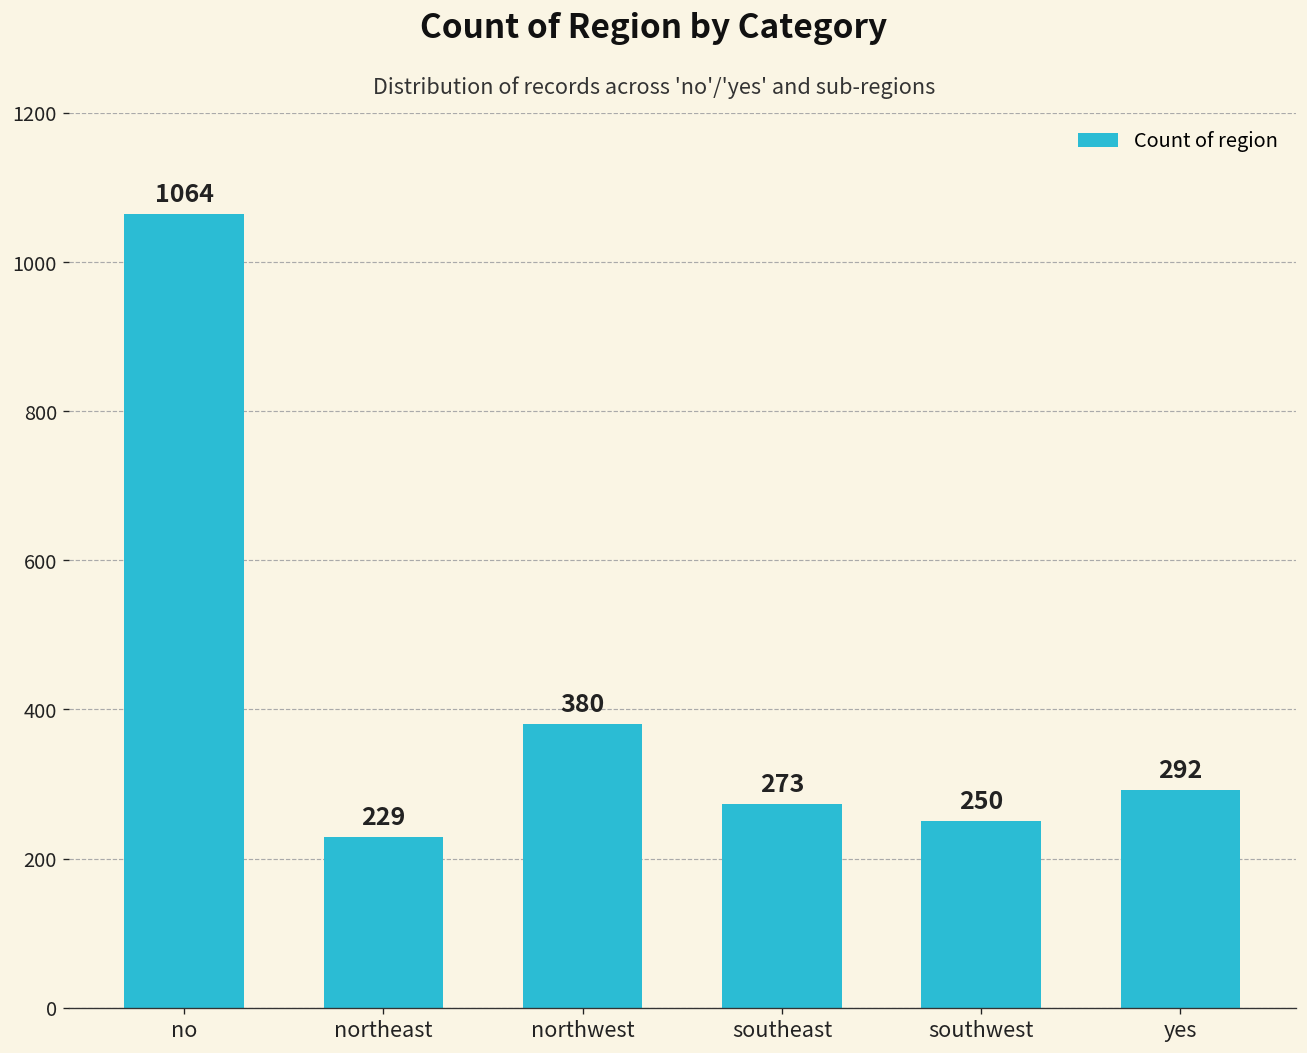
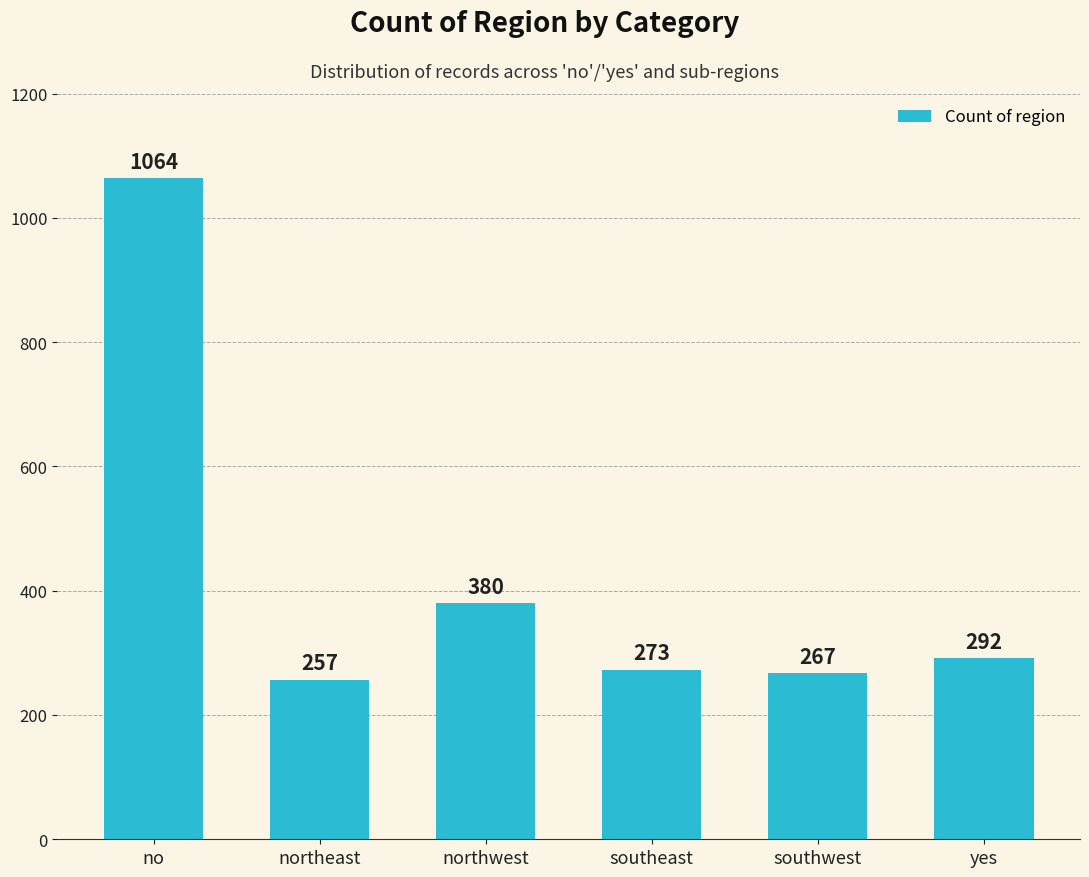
  {
    "no": 1064,
-   "northeast": 229,
+   "northeast": 257,
    "northwest": 380,
    "southeast": 273,
-   "southwest": 250,
+   "southwest": 267,
    "yes": 292
  }
